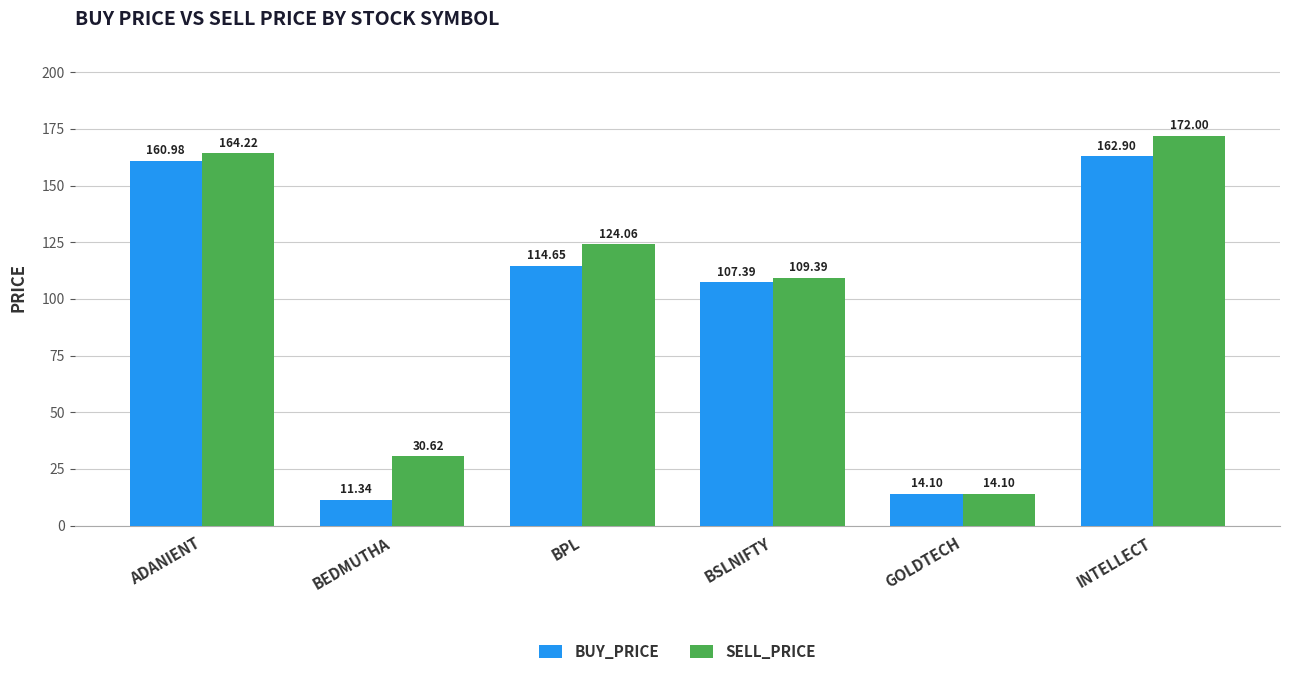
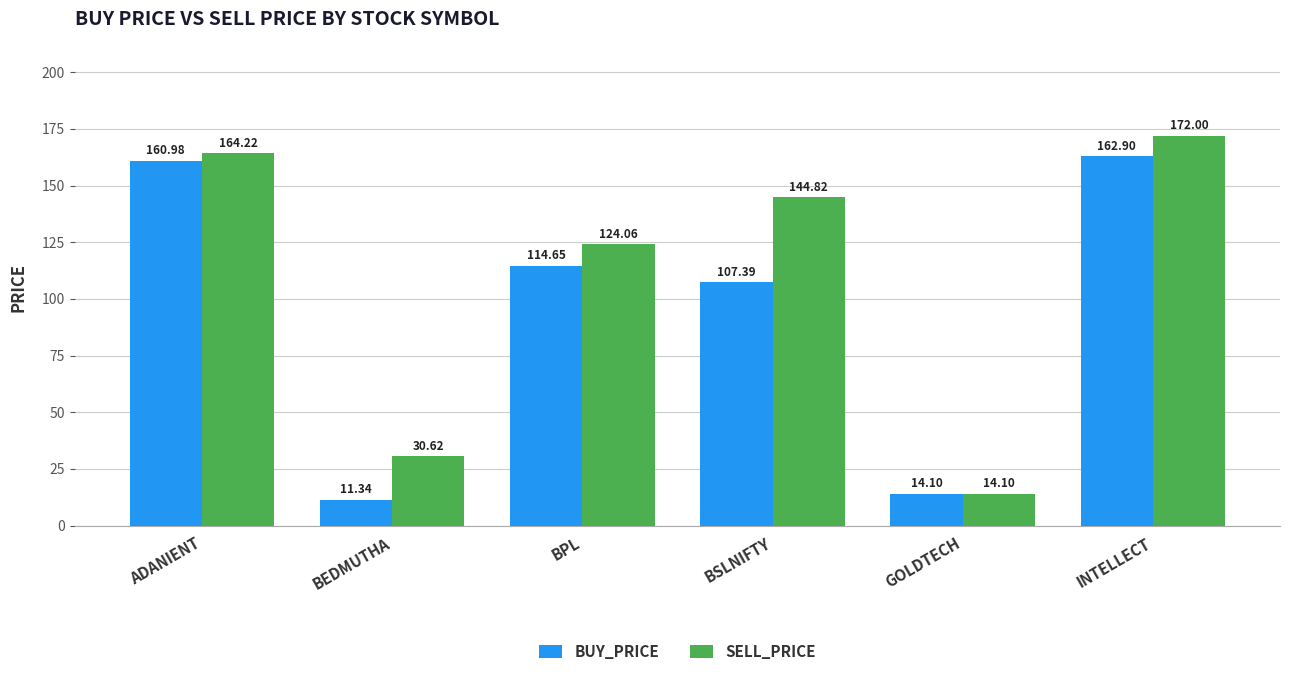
  {
    "BUY_PRICE": {
      "ADANIENT": 160.98,
      "BEDMUTHA": 11.34,
      "BPL": 114.65,
      "BSLNIFTY": 107.39,
      "GOLDTECH": 14.10,
      "INTELLECT": 162.90
    },
    "SELL_PRICE": {
      "ADANIENT": 164.22,
      "BEDMUTHA": 30.62,
      "BPL": 124.06,
-     "BSLNIFTY": 109.39,
+     "BSLNIFTY": 144.82,
      "GOLDTECH": 14.10,
      "INTELLECT": 172.00
    }
  }
